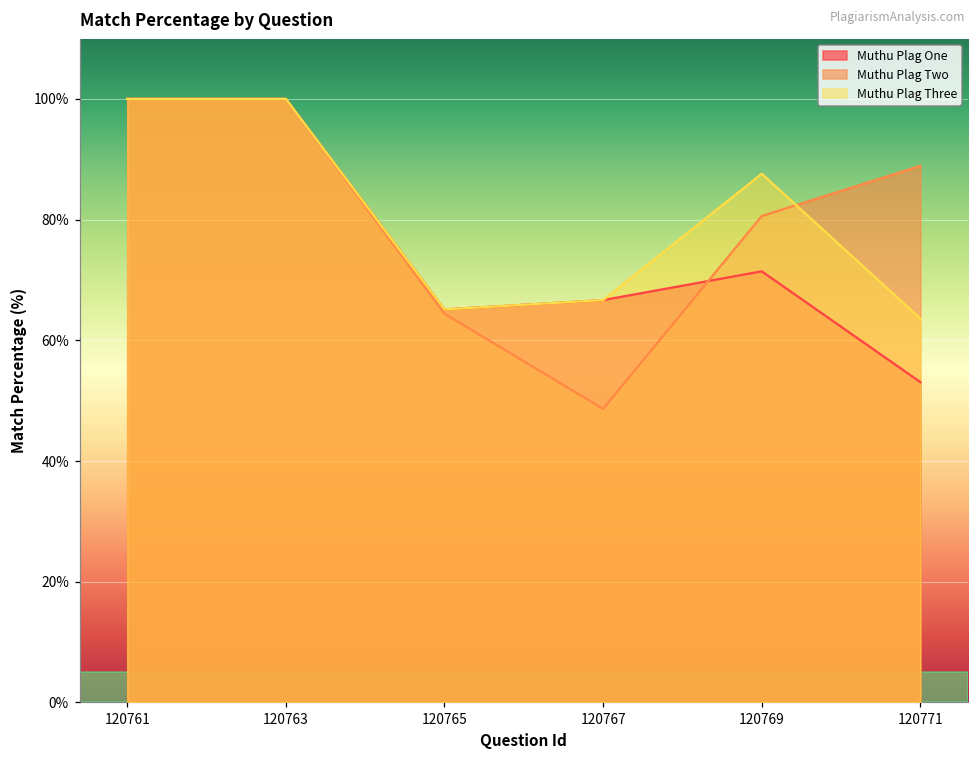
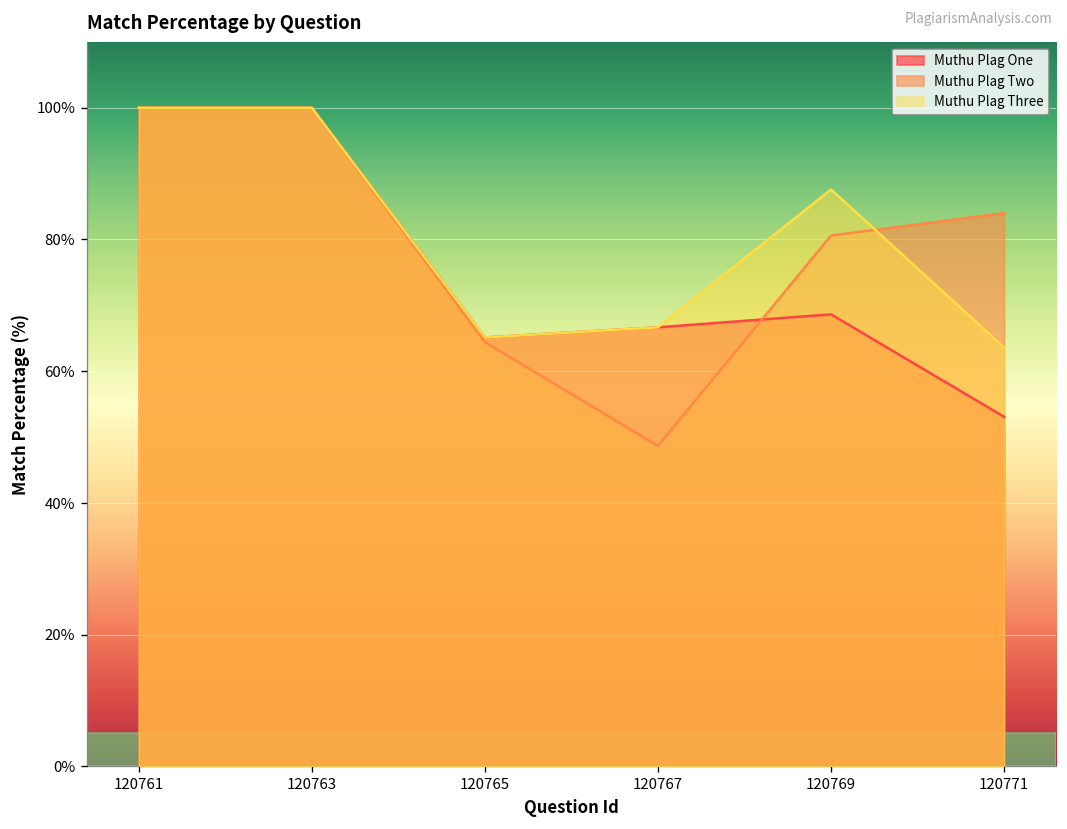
  {
    "Muthu Plag One": {
-     "120769": "71%",
+     "120769": "69%",
      "120771": "53%"
    },
    "Muthu Plag Two": {
      "120765": "64%",
      "120767": "49%",
      "120769": "81%",
-     "120771": "89%"
+     "120771": "84%"
    },
    "Muthu Plag Three": {
      "120769": "88%",
      "120771": "64%"
    }
  }
